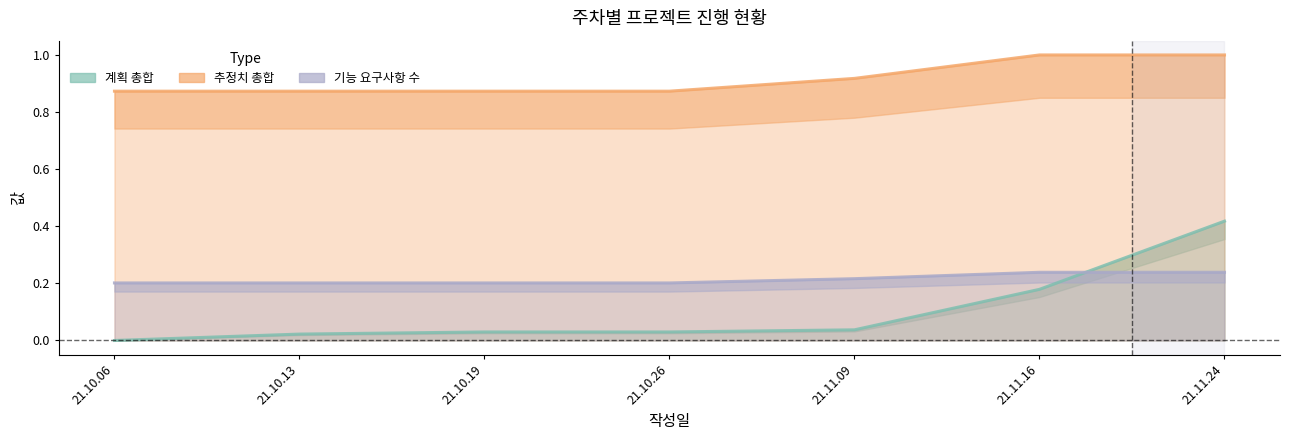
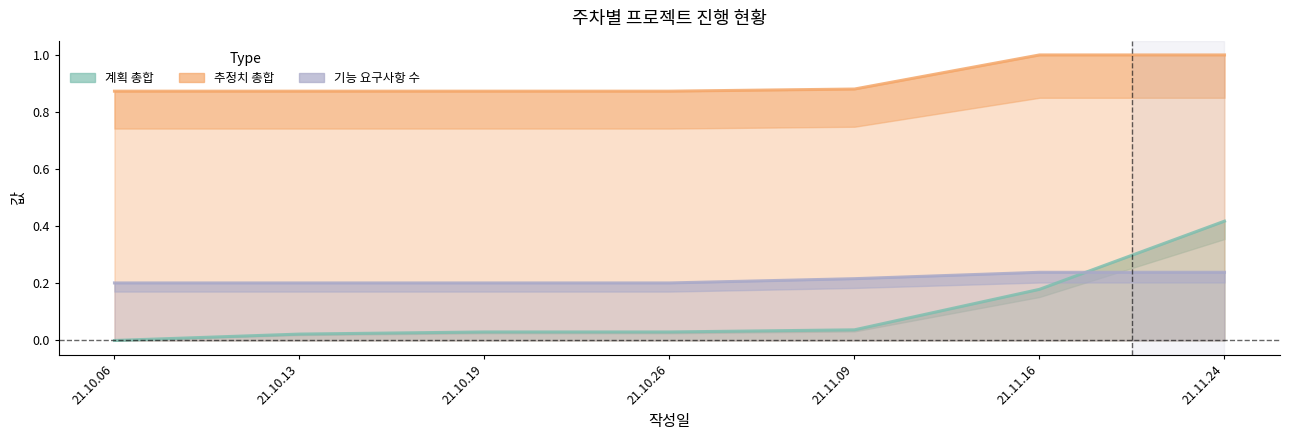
  {
    "추정치 총합": {
      "21.10.06": 0.87,
      "21.10.13": 0.87,
      "21.10.19": 0.87,
      "21.10.26": 0.87,
-     "21.11.09": 0.92,
+     "21.11.09": 0.88,
      "21.11.16": 1.00,
      "21.11.24": 1.00
    }
  }
